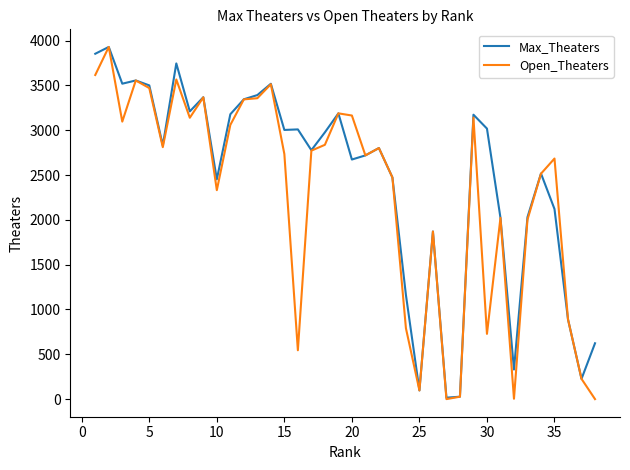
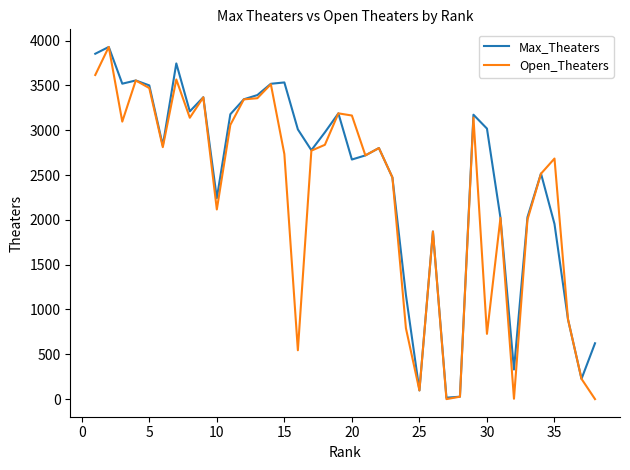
  {
    "Max_Theaters": {
      "5": 3500,
-     "10": 2500,
-     "15": 3000,
+     "10": 2200,
+     "15": 3500,
      "20": 2700,
      "30": 3000,
-     "35": 2100
+     "35": 2000
    },
    "Open_Theaters": {
      "5": 3500,
-     "10": 2300,
+     "10": 2100,
      "15": 2700,
      "20": 3200,
      "30": 700,
      "35": 2700
    }
  }
